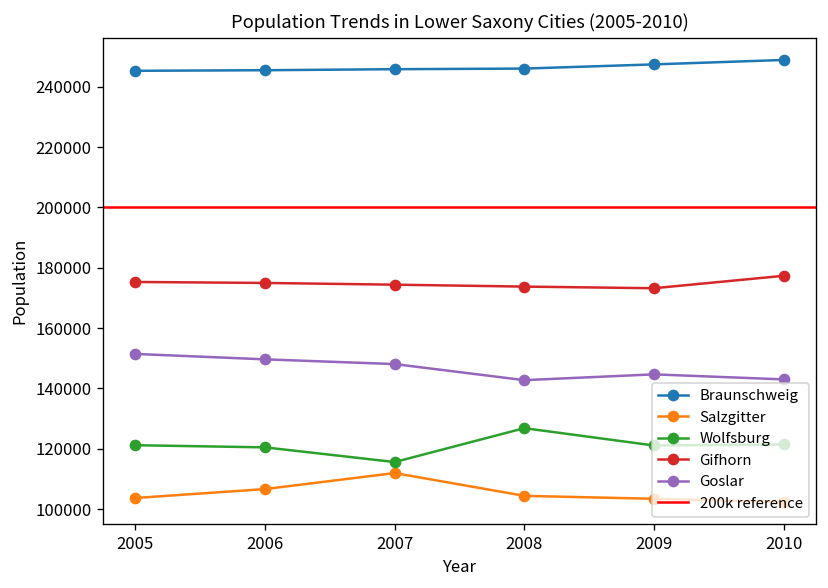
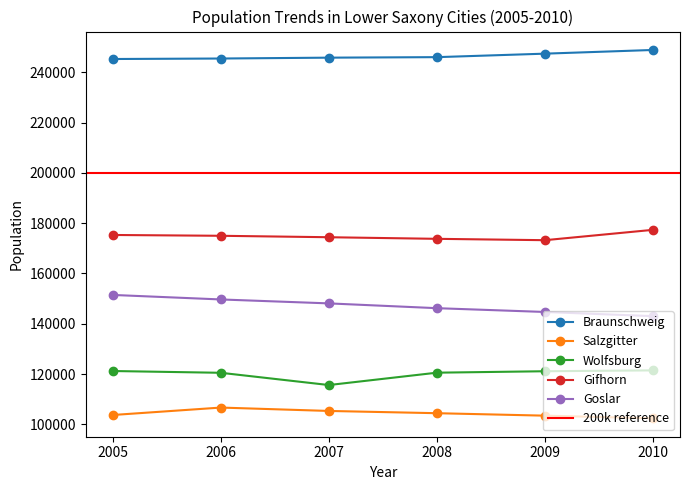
  {
    "Braunschweig": {
      "2005": 245000,
      "2006": 245000,
      "2007": 246000,
      "2008": 246000,
      "2009": 247000,
      "2010": 249000
    },
    "Salzgitter": {
      "2005": 104000,
      "2006": 107000,
-     "2007": 112000,
+     "2007": 105000,
      "2008": 104000
    },
    "Wolfsburg": {
      "2005": 121000,
      "2006": 120000,
      "2007": 116000,
-     "2008": 127000
+     "2008": 121000
    },
    "Gifhorn": {
      "2005": 175000,
      "2006": 175000,
      "2007": 174000,
      "2008": 174000,
      "2009": 173000,
      "2010": 177000
    },
    "Goslar": {
      "2005": 151000,
      "2006": 150000,
      "2007": 148000,
-     "2008": 143000
+     "2008": 146000
    }
  }
